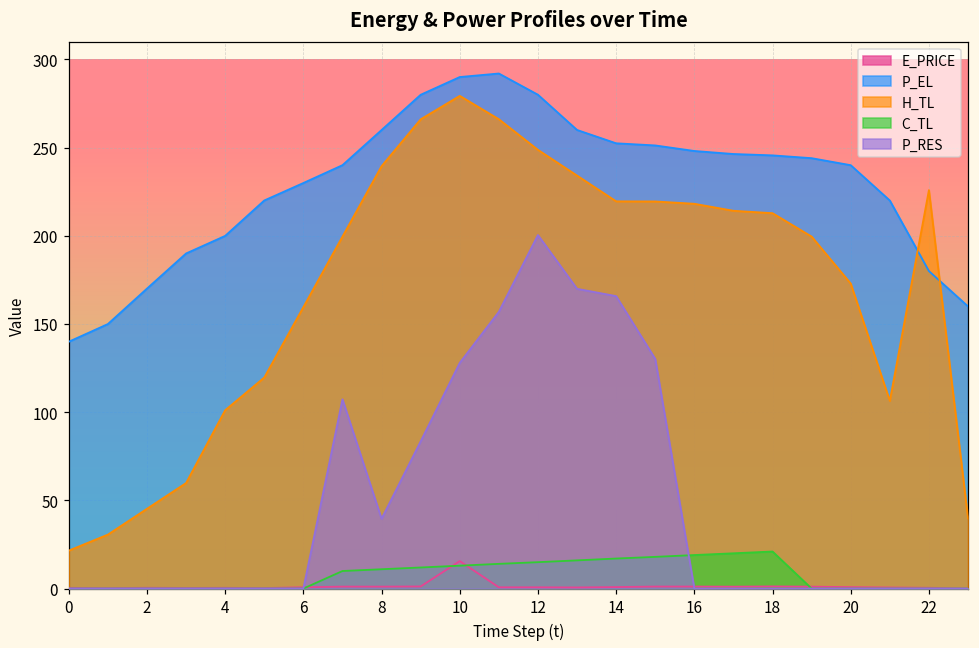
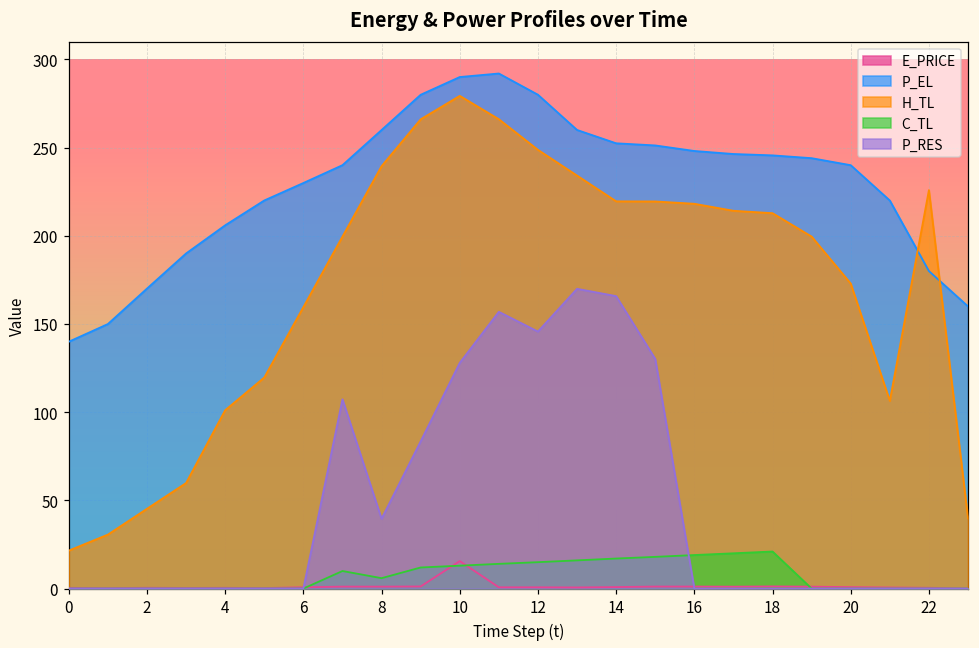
  {
    "E_PRICE": {
      "8": 1,
      "10": 16,
      "12": 1,
      "14": 1
    },
    "P_EL": {
      "0": 140,
      "2": 170,
-     "4": 200,
+     "4": 206,
      "6": 230,
      "8": 260,
      "10": 290,
      "12": 280,
      "14": 252,
      "16": 248,
      "18": 246,
      "20": 240,
      "22": 180
    },
    "H_TL": {
      "0": 22,
      "2": 45,
      "4": 101,
      "6": 160,
      "8": 239,
      "10": 279,
      "12": 249,
      "14": 220,
      "16": 218,
      "18": 213,
      "20": 173,
      "22": 226
    },
    "C_TL": {
-     "8": 11,
+     "8": 6,
      "10": 13,
      "12": 15,
      "14": 17,
      "16": 19,
      "18": 21
    },
    "P_RES": {
      "8": 40,
      "10": 128,
-     "12": 200,
+     "12": 146,
      "14": 166
    }
  }
